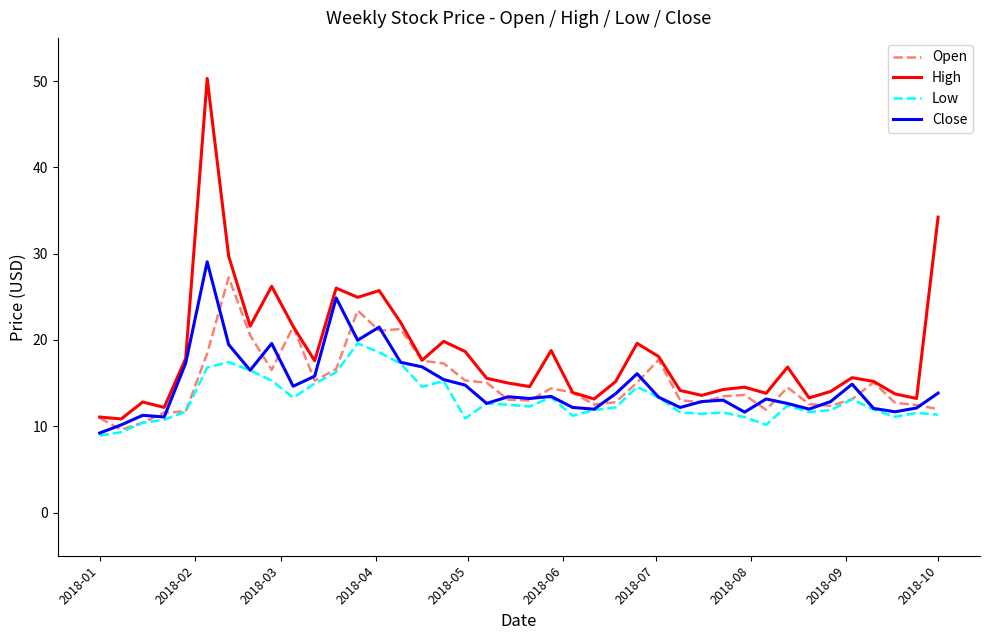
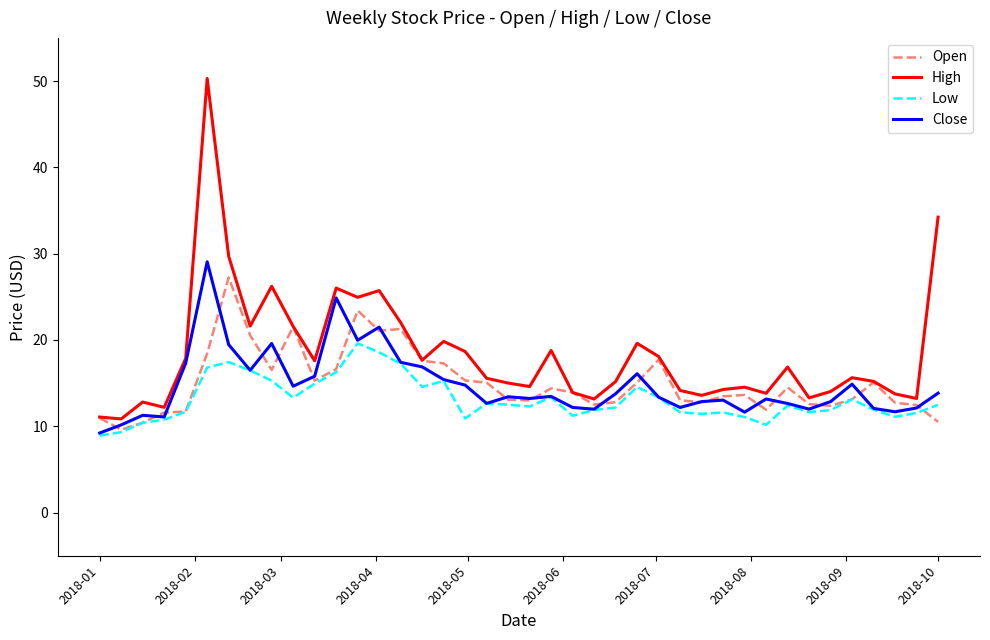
  {
    "Open": {
-     "2018-10": 12
+     "2018-10": 11
    },
    "High": {
      "2018-10": 34
    },
    "Low": {
      "2018-01": 9,
-     "2018-10": 11
+     "2018-10": 12
    },
    "Close": {
      "2018-01": 9,
      "2018-10": 14
    }
  }
